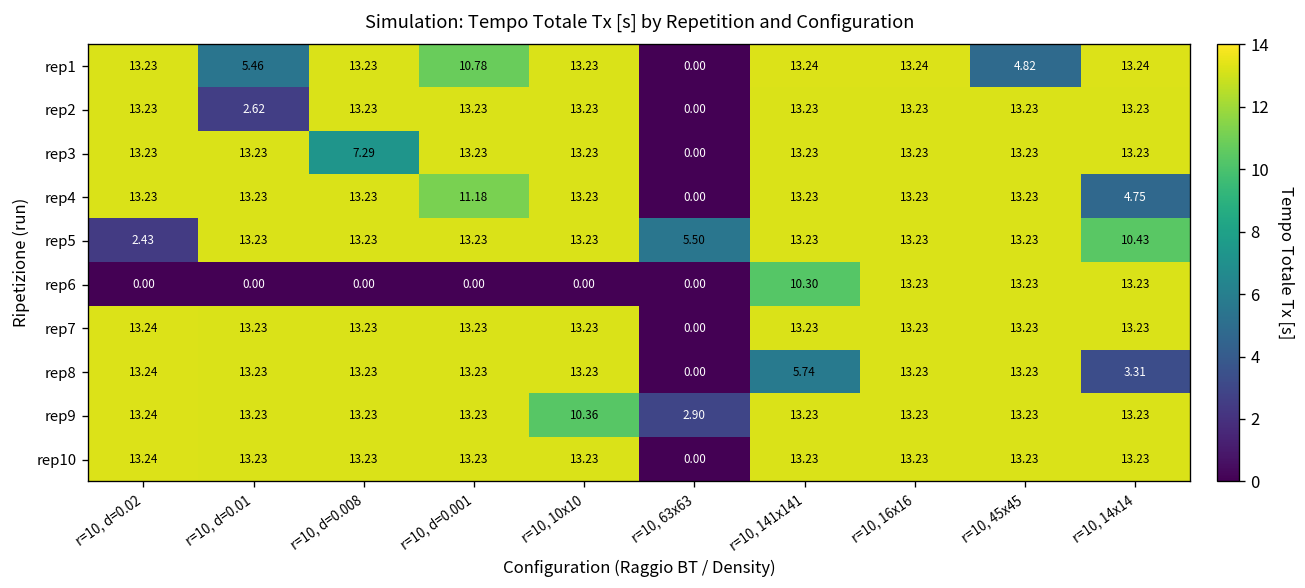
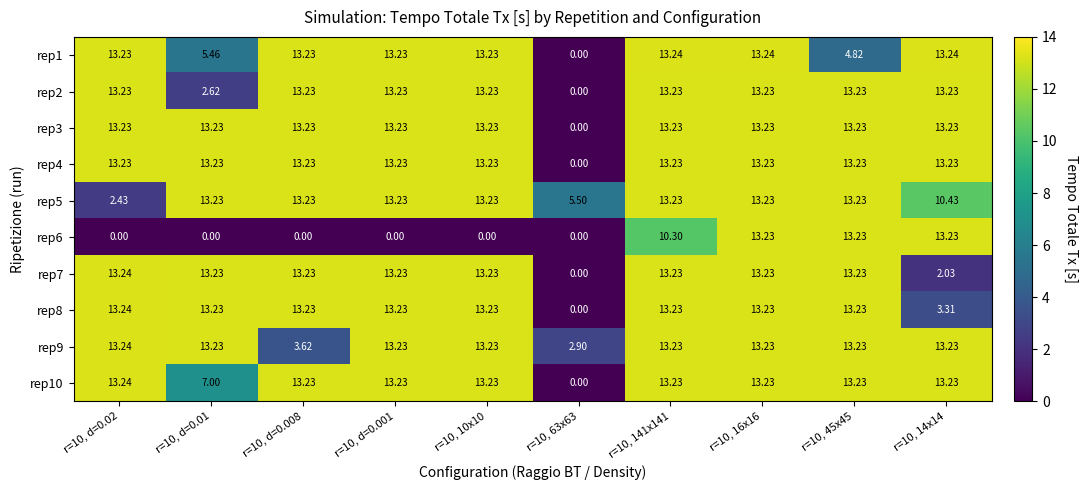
  {
    "rep1": {
      "r=10, d=0.02": 13.23,
      "r=10, d=0.01": 5.46,
      "r=10, d=0.008": 13.23,
-     "r=10, d=0.001": 10.78,
+     "r=10, d=0.001": 13.23,
      "r=10, 10x10": 13.23,
      "r=10, 63x63": 0.00,
      "r=10, 141x141": 13.24,
      "r=10, 16x16": 13.24,
      "r=10, 45x45": 4.82,
      "r=10, 14x14": 13.24
    },
    "rep2": {
      "r=10, d=0.02": 13.23,
      "r=10, d=0.01": 2.62,
      "r=10, d=0.008": 13.23,
      "r=10, d=0.001": 13.23,
      "r=10, 10x10": 13.23,
      "r=10, 63x63": 0.00,
      "r=10, 141x141": 13.23,
      "r=10, 16x16": 13.23,
      "r=10, 45x45": 13.23,
      "r=10, 14x14": 13.23
    },
    "rep3": {
      "r=10, d=0.02": 13.23,
      "r=10, d=0.01": 13.23,
-     "r=10, d=0.008": 7.29,
+     "r=10, d=0.008": 13.23,
      "r=10, d=0.001": 13.23,
      "r=10, 10x10": 13.23,
      "r=10, 63x63": 0.00,
      "r=10, 141x141": 13.23,
      "r=10, 16x16": 13.23,
      "r=10, 45x45": 13.23,
      "r=10, 14x14": 13.23
    },
    "rep4": {
      "r=10, d=0.02": 13.23,
      "r=10, d=0.01": 13.23,
      "r=10, d=0.008": 13.23,
-     "r=10, d=0.001": 11.18,
+     "r=10, d=0.001": 13.23,
      "r=10, 10x10": 13.23,
      "r=10, 63x63": 0.00,
      "r=10, 141x141": 13.23,
      "r=10, 16x16": 13.23,
      "r=10, 45x45": 13.23,
-     "r=10, 14x14": 4.75
+     "r=10, 14x14": 13.23
    },
    "rep5": {
      "r=10, d=0.02": 2.43,
      "r=10, d=0.01": 13.23,
      "r=10, d=0.008": 13.23,
      "r=10, d=0.001": 13.23,
      "r=10, 10x10": 13.23,
      "r=10, 63x63": 5.50,
      "r=10, 141x141": 13.23,
      "r=10, 16x16": 13.23,
      "r=10, 45x45": 13.23,
      "r=10, 14x14": 10.43
    },
    "rep6": {
      "r=10, d=0.02": 0.00,
      "r=10, d=0.01": 0.00,
      "r=10, d=0.008": 0.00,
      "r=10, d=0.001": 0.00,
      "r=10, 10x10": 0.00,
      "r=10, 63x63": 0.00,
      "r=10, 141x141": 10.30,
      "r=10, 16x16": 13.23,
      "r=10, 45x45": 13.23,
      "r=10, 14x14": 13.23
    },
    "rep7": {
      "r=10, d=0.02": 13.24,
      "r=10, d=0.01": 13.23,
      "r=10, d=0.008": 13.23,
      "r=10, d=0.001": 13.23,
      "r=10, 10x10": 13.23,
      "r=10, 63x63": 0.00,
      "r=10, 141x141": 13.23,
      "r=10, 16x16": 13.23,
      "r=10, 45x45": 13.23,
-     "r=10, 14x14": 13.23
+     "r=10, 14x14": 2.03
    },
    "rep8": {
      "r=10, d=0.02": 13.24,
      "r=10, d=0.01": 13.23,
      "r=10, d=0.008": 13.23,
      "r=10, d=0.001": 13.23,
      "r=10, 10x10": 13.23,
      "r=10, 63x63": 0.00,
-     "r=10, 141x141": 5.74,
+     "r=10, 141x141": 13.23,
      "r=10, 16x16": 13.23,
      "r=10, 45x45": 13.23,
      "r=10, 14x14": 3.31
    },
    "rep9": {
      "r=10, d=0.02": 13.24,
      "r=10, d=0.01": 13.23,
-     "r=10, d=0.008": 13.23,
+     "r=10, d=0.008": 3.62,
      "r=10, d=0.001": 13.23,
-     "r=10, 10x10": 10.36,
+     "r=10, 10x10": 13.23,
      "r=10, 63x63": 2.90,
      "r=10, 141x141": 13.23,
      "r=10, 16x16": 13.23,
      "r=10, 45x45": 13.23,
      "r=10, 14x14": 13.23
    },
    "rep10": {
      "r=10, d=0.02": 13.24,
-     "r=10, d=0.01": 13.23,
+     "r=10, d=0.01": 7.00,
      "r=10, d=0.008": 13.23,
      "r=10, d=0.001": 13.23,
      "r=10, 10x10": 13.23,
      "r=10, 63x63": 0.00,
      "r=10, 141x141": 13.23,
      "r=10, 16x16": 13.23,
      "r=10, 45x45": 13.23,
      "r=10, 14x14": 13.23
    }
  }
